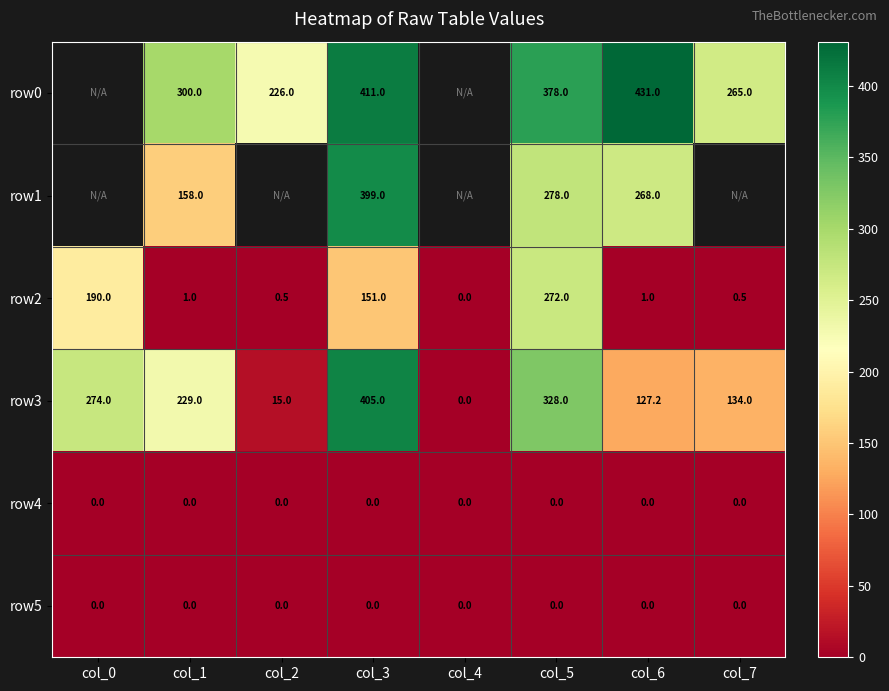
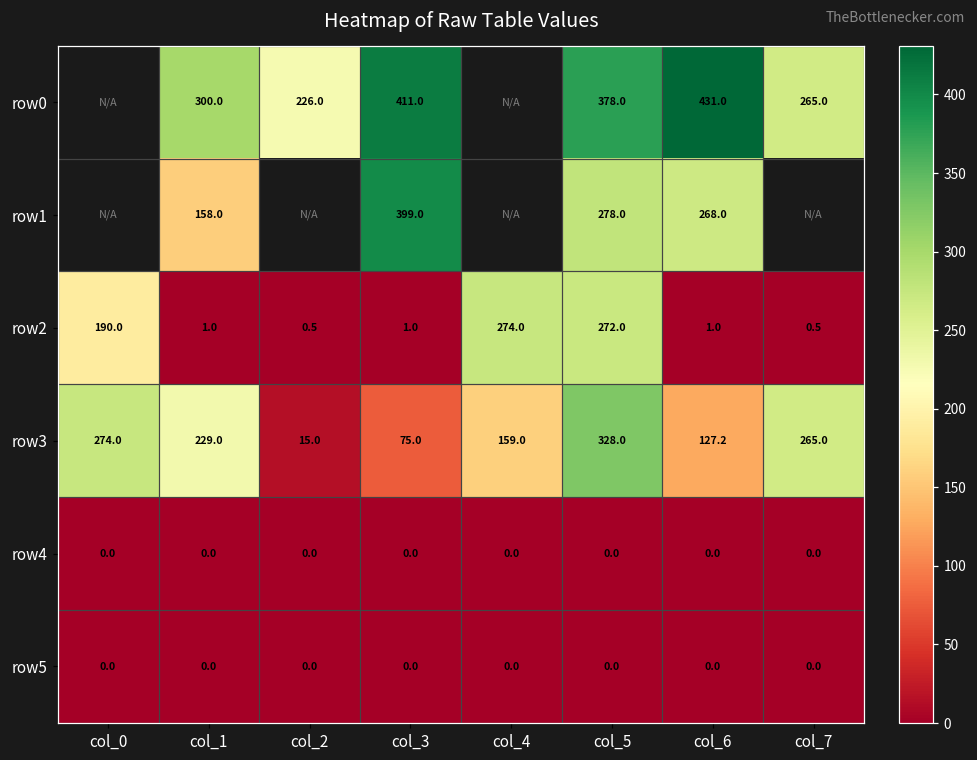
  {
    "row0": {
      "col_1": 300.0,
      "col_2": 226.0,
      "col_3": 411.0,
      "col_5": 378.0,
      "col_6": 431.0,
      "col_7": 265.0
    },
    "row1": {
      "col_1": 158.0,
      "col_3": 399.0,
      "col_5": 278.0,
      "col_6": 268.0
    },
    "row2": {
      "col_0": 190.0,
      "col_1": 1.0,
      "col_2": 0.5,
-     "col_3": 151.0,
-     "col_4": 0.0,
+     "col_3": 1.0,
+     "col_4": 274.0,
      "col_5": 272.0,
      "col_6": 1.0,
      "col_7": 0.5
    },
    "row3": {
      "col_0": 274.0,
      "col_1": 229.0,
      "col_2": 15.0,
-     "col_3": 405.0,
-     "col_4": 0.0,
+     "col_3": 75.0,
+     "col_4": 159.0,
      "col_5": 328.0,
      "col_6": 127.2,
-     "col_7": 134.0
+     "col_7": 265.0
    },
    "row4": {
      "col_0": 0.0,
      "col_1": 0.0,
      "col_2": 0.0,
      "col_3": 0.0,
      "col_4": 0.0,
      "col_5": 0.0,
      "col_6": 0.0,
      "col_7": 0.0
    },
    "row5": {
      "col_0": 0.0,
      "col_1": 0.0,
      "col_2": 0.0,
      "col_3": 0.0,
      "col_4": 0.0,
      "col_5": 0.0,
      "col_6": 0.0,
      "col_7": 0.0
    }
  }
